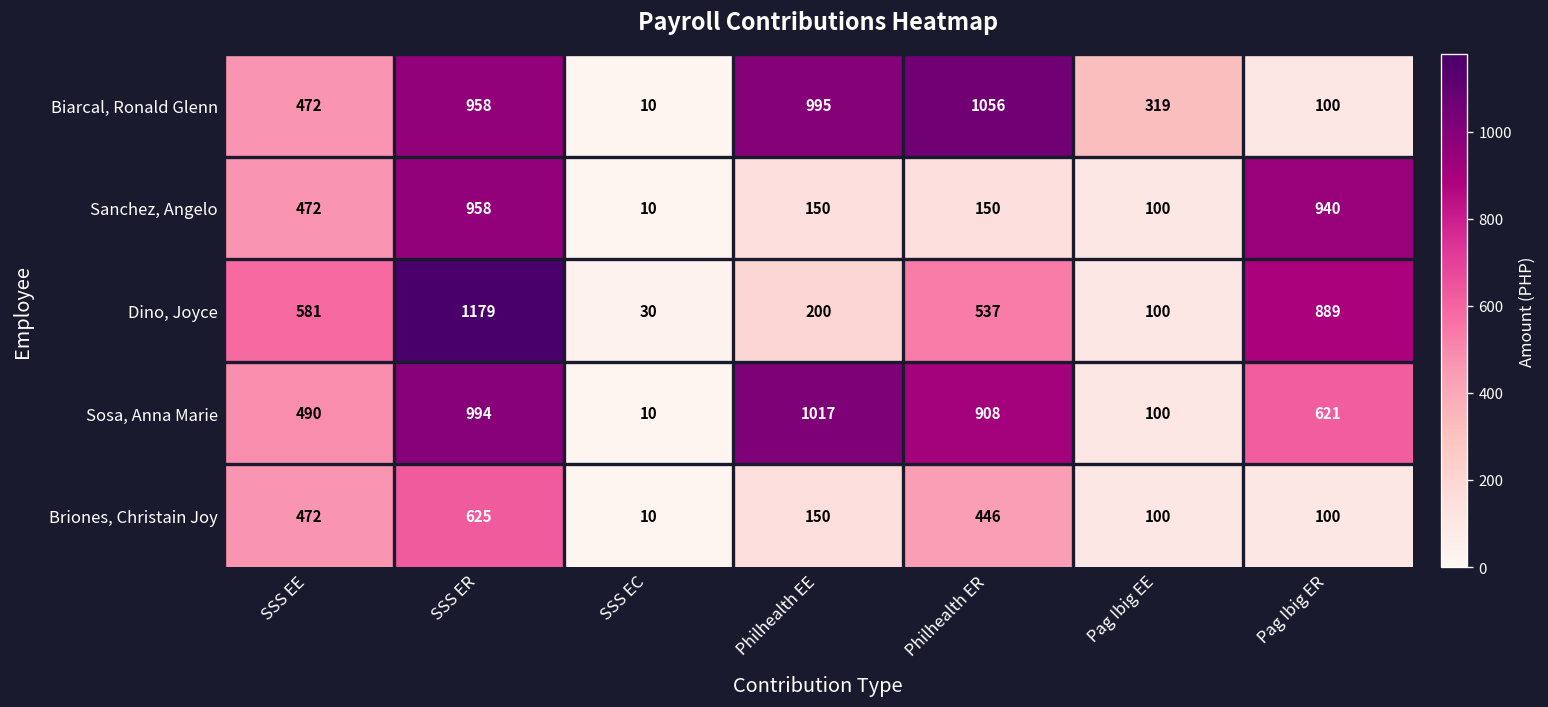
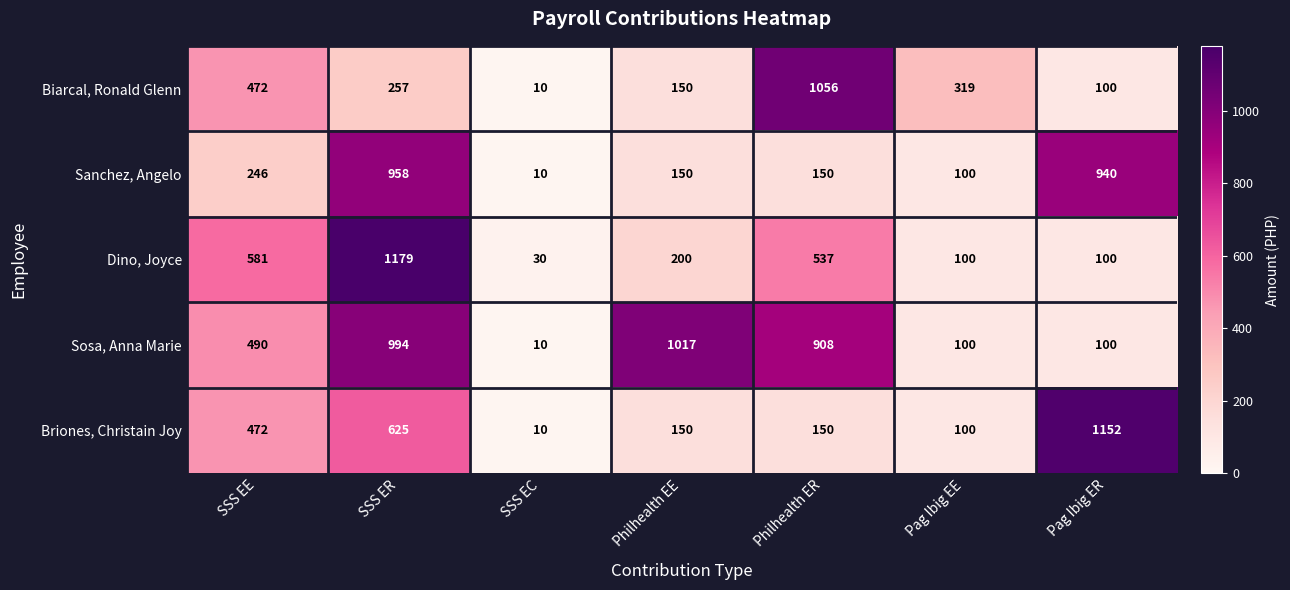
  {
    "Biarcal, Ronald Glenn": {
      "SSS EE": 472,
-     "SSS ER": 958,
+     "SSS ER": 257,
      "SSS EC": 10,
-     "Philhealth EE": 995,
+     "Philhealth EE": 150,
      "Philhealth ER": 1056,
      "Pag Ibig EE": 319,
      "Pag Ibig ER": 100
    },
    "Sanchez, Angelo": {
-     "SSS EE": 472,
+     "SSS EE": 246,
      "SSS ER": 958,
      "SSS EC": 10,
      "Philhealth EE": 150,
      "Philhealth ER": 150,
      "Pag Ibig EE": 100,
      "Pag Ibig ER": 940
    },
    "Dino, Joyce": {
      "SSS EE": 581,
      "SSS ER": 1179,
      "SSS EC": 30,
      "Philhealth EE": 200,
      "Philhealth ER": 537,
      "Pag Ibig EE": 100,
-     "Pag Ibig ER": 889
+     "Pag Ibig ER": 100
    },
    "Sosa, Anna Marie": {
      "SSS EE": 490,
      "SSS ER": 994,
      "SSS EC": 10,
      "Philhealth EE": 1017,
      "Philhealth ER": 908,
      "Pag Ibig EE": 100,
-     "Pag Ibig ER": 621
+     "Pag Ibig ER": 100
    },
    "Briones, Christain Joy": {
      "SSS EE": 472,
      "SSS ER": 625,
      "SSS EC": 10,
      "Philhealth EE": 150,
-     "Philhealth ER": 446,
+     "Philhealth ER": 150,
      "Pag Ibig EE": 100,
-     "Pag Ibig ER": 100
+     "Pag Ibig ER": 1152
    }
  }
